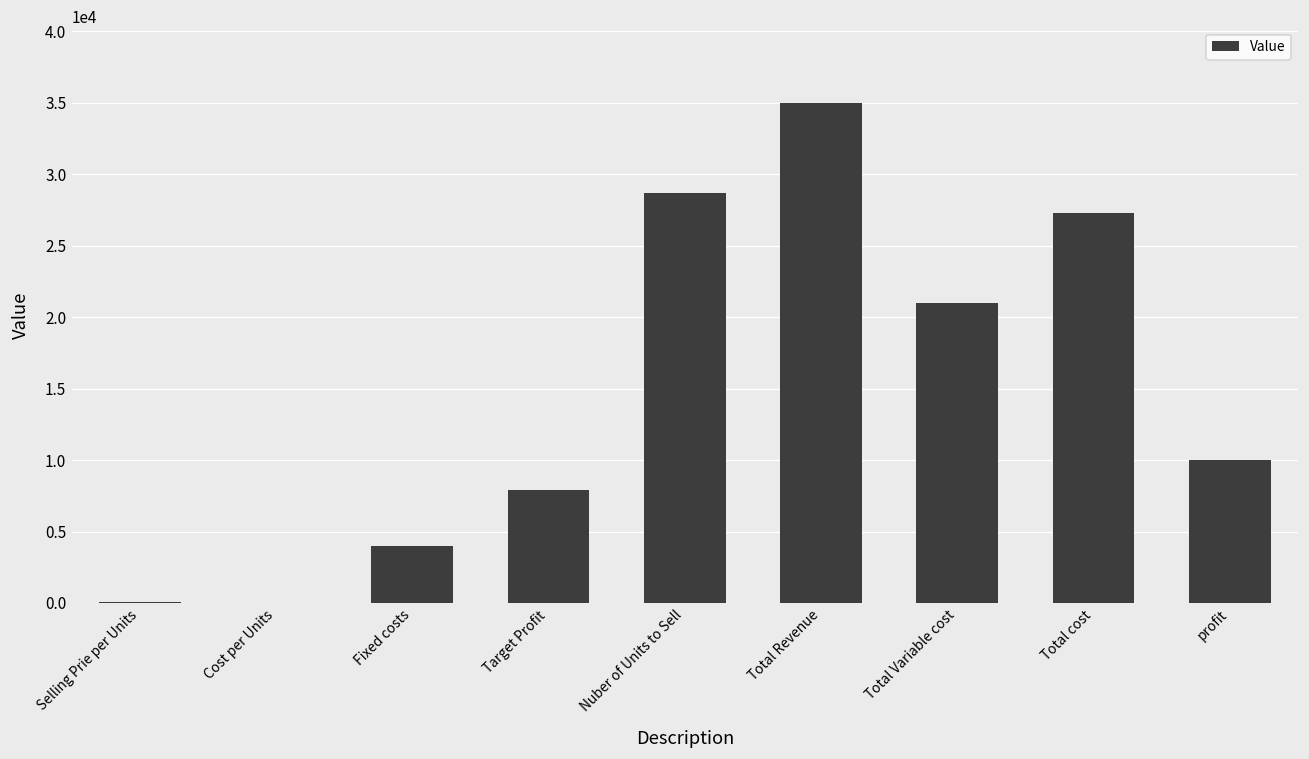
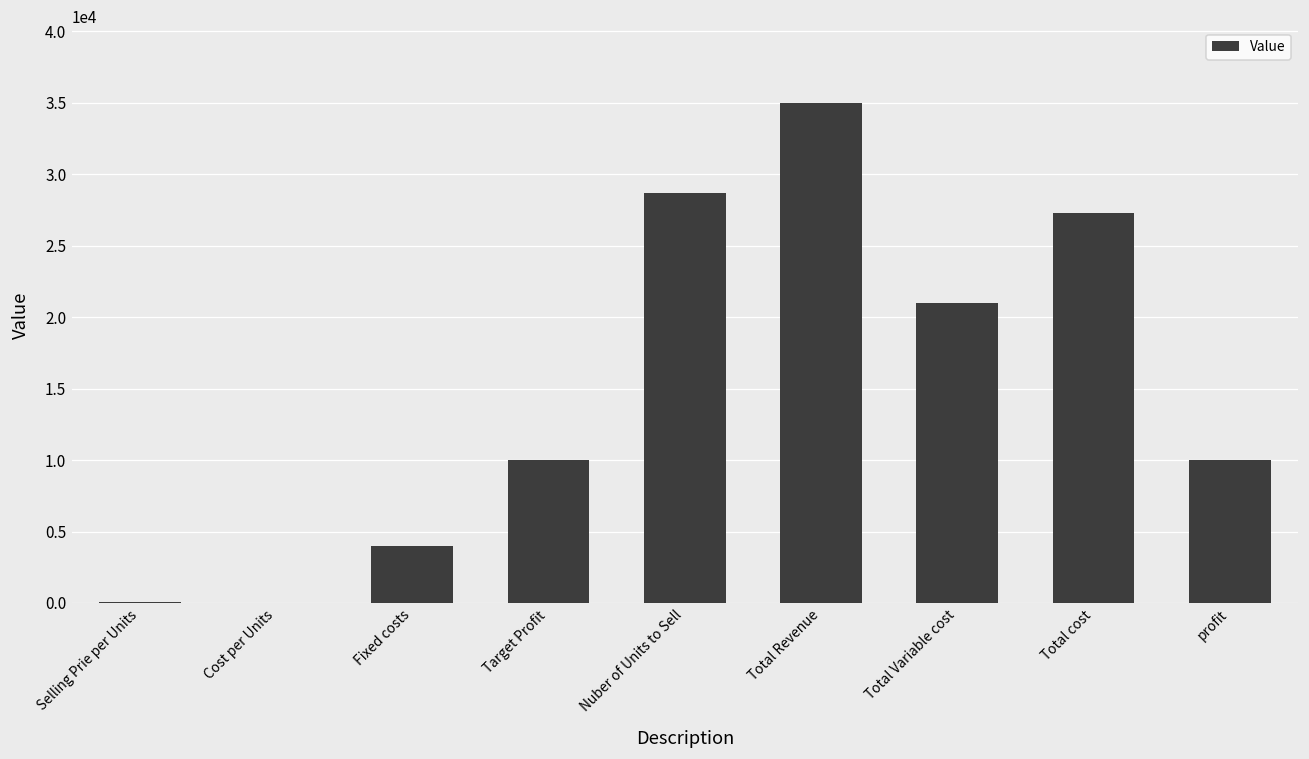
  {
    "Fixed costs": 4000,
-   "Target Profit": 7900,
+   "Target Profit": 10000,
    "Nuber of Units to Sell": 28700,
    "Total Revenue": 35000,
    "Total Variable cost": 21000,
    "Total cost": 27300,
    "profit": 10000
  }
